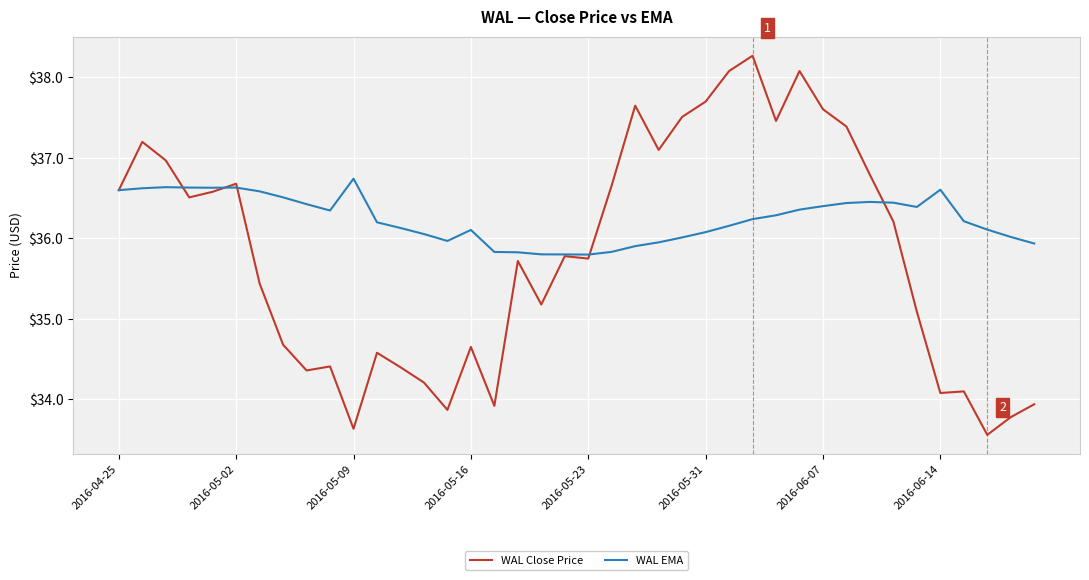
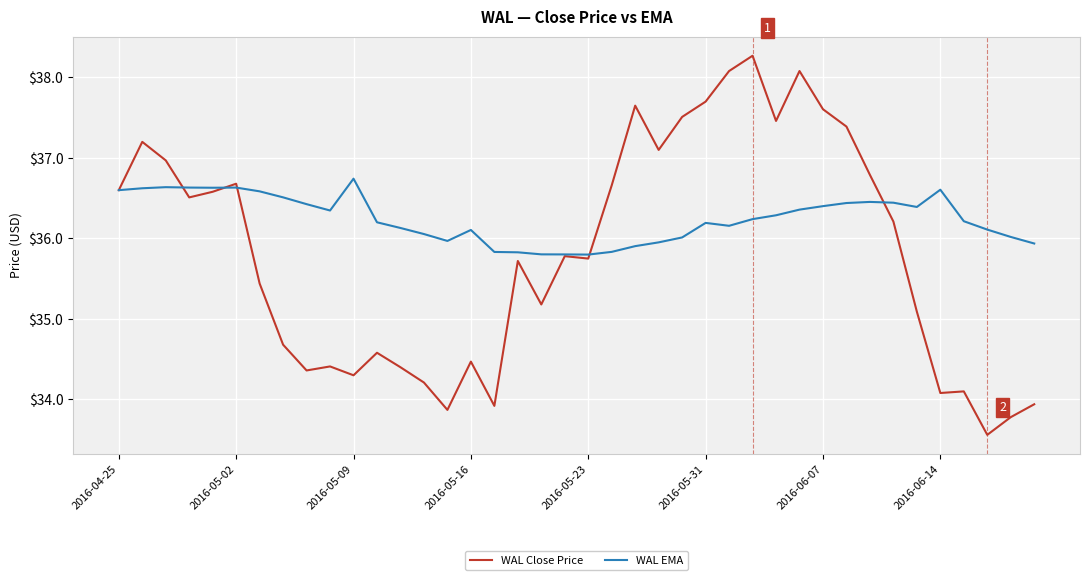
  {
    "WAL Close Price": {
      "2016-05-02": "$36.7",
-     "2016-05-09": "$33.6",
-     "2016-05-16": "$34.7",
+     "2016-05-09": "$34.3",
+     "2016-05-16": "$34.5",
      "2016-05-23": "$35.8",
      "2016-05-31": "$37.7",
      "2016-06-07": "$37.6",
      "2016-06-14": "$34.1"
    },
    "WAL EMA": {
      "2016-05-02": "$36.6",
      "2016-05-09": "$36.7",
      "2016-05-16": "$36.1",
      "2016-05-23": "$35.8",
-     "2016-05-31": "$36.1",
+     "2016-05-31": "$36.2",
      "2016-06-07": "$36.4",
      "2016-06-14": "$36.6"
    }
  }
